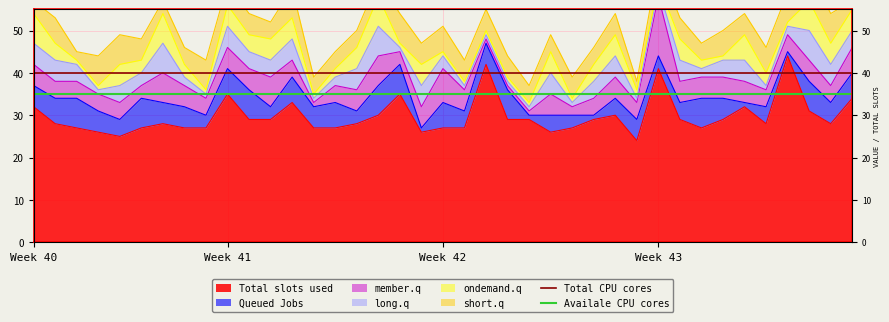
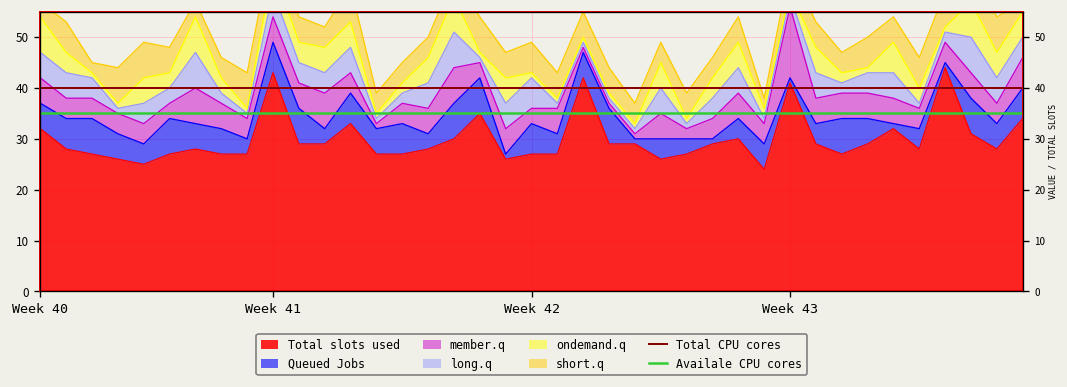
  {
    "Total slots used": {
      "Week 40": 32,
-     "Week 41": 35,
+     "Week 41": 43,
      "Week 42": 27,
      "Week 43": 41
    },
    "Queued Jobs": {
      "Week 40": 5,
      "Week 41": 6,
      "Week 42": 6,
-     "Week 43": 3
+     "Week 43": 1
    },
    "member.q": {
      "Week 40": 5,
      "Week 41": 5,
-     "Week 42": 8
+     "Week 42": 3
    },
    "long.q": {
      "Week 40": 5,
-     "Week 42": 3
+     "Week 42": 6
    }
  }
